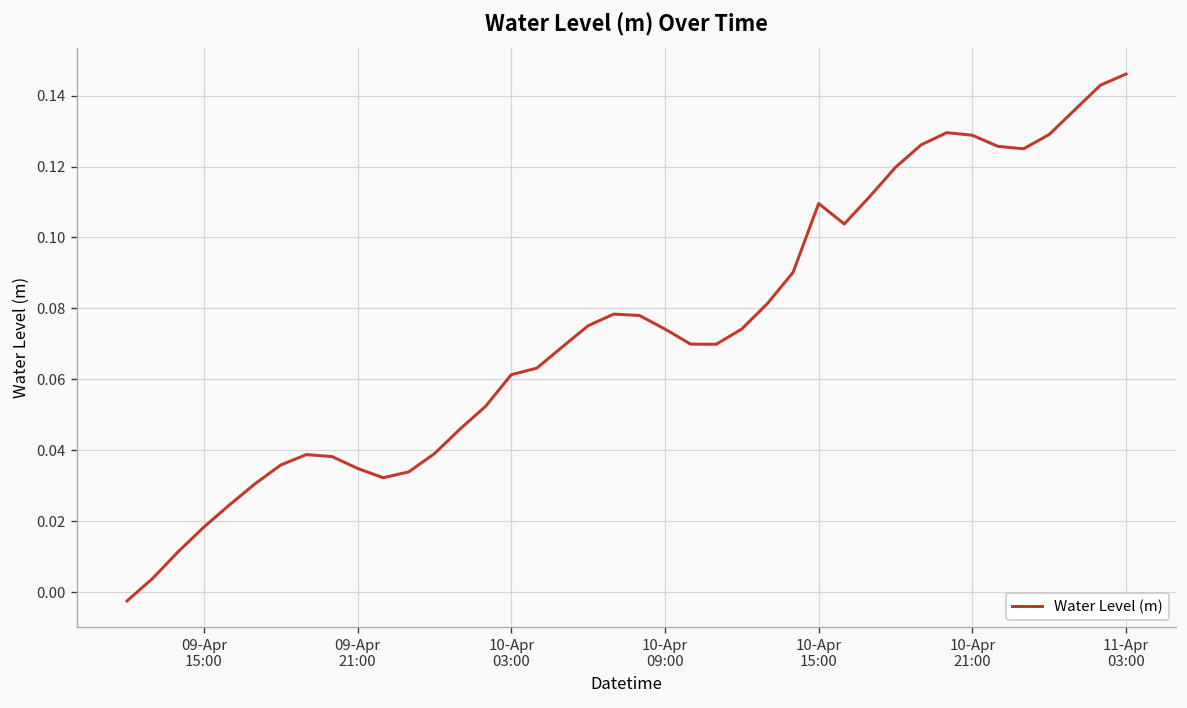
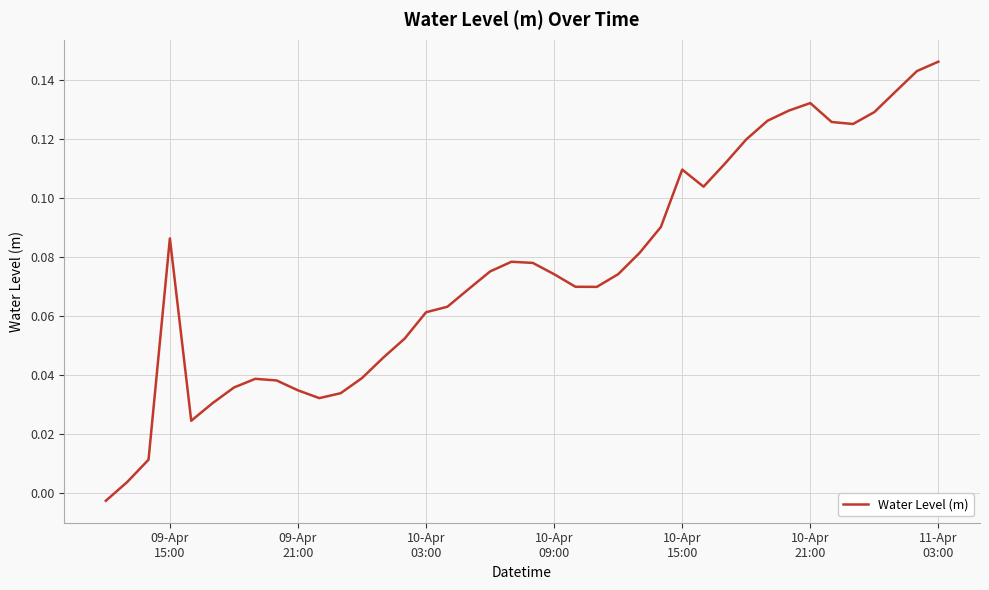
  {
-   "09-Apr 15:00": 0.018,
+   "09-Apr 15:00": 0.086,
    "09-Apr 21:00": 0.035,
    "10-Apr 03:00": 0.061,
    "10-Apr 09:00": 0.074,
    "10-Apr 15:00": 0.110,
-   "10-Apr 21:00": 0.129,
+   "10-Apr 21:00": 0.132,
    "11-Apr 03:00": 0.146
  }
